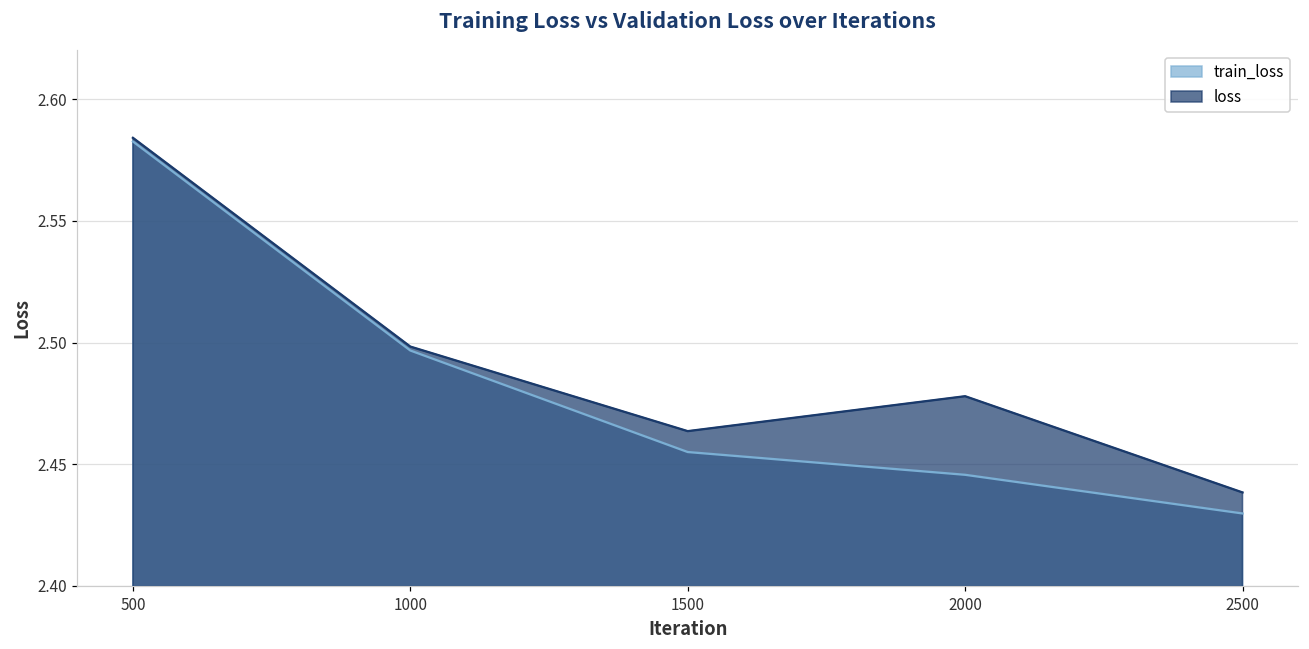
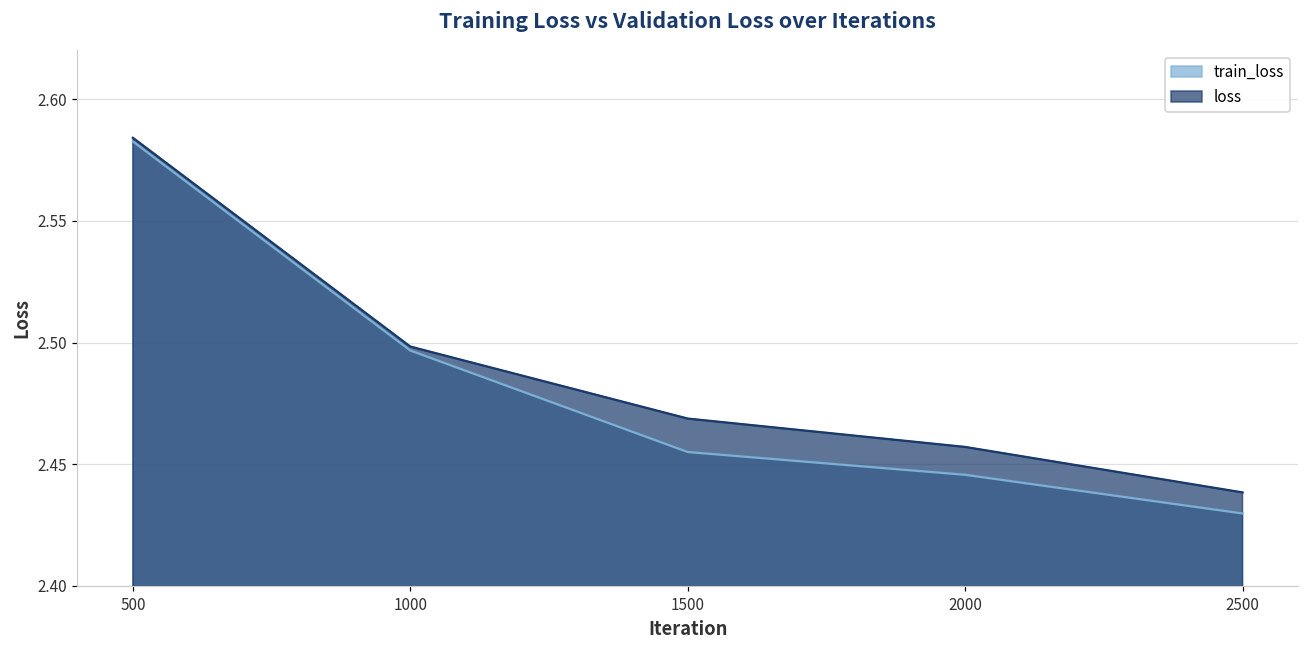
  {
    "train_loss": {
      "500": 2.583,
      "1000": 2.497,
      "1500": 2.455,
      "2000": 2.446,
      "2500": 2.430
    },
    "loss": {
      "500": 2.584,
      "1000": 2.498,
-     "1500": 2.464,
-     "2000": 2.478,
+     "1500": 2.469,
+     "2000": 2.457,
      "2500": 2.438
    }
  }
